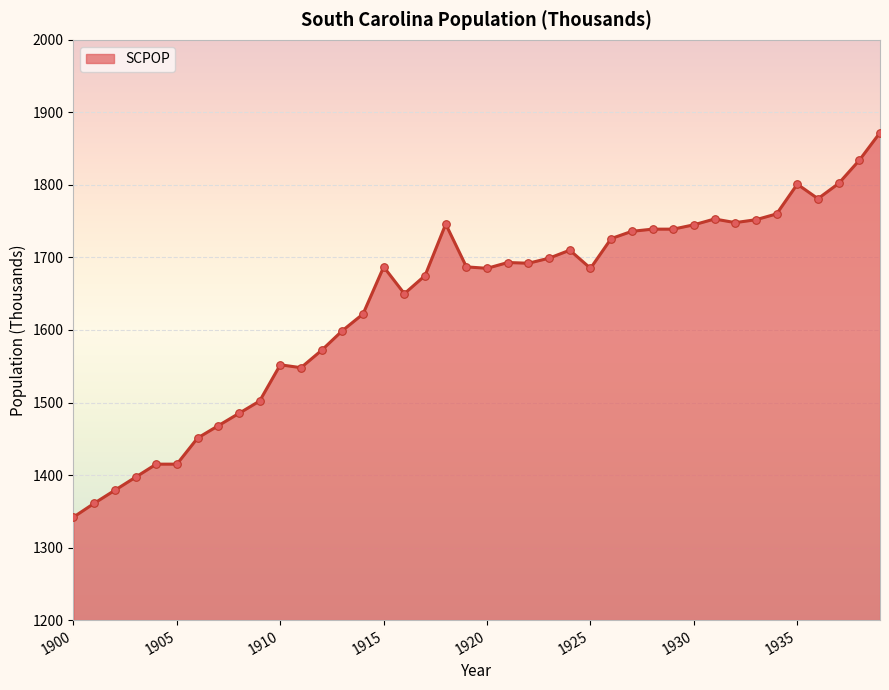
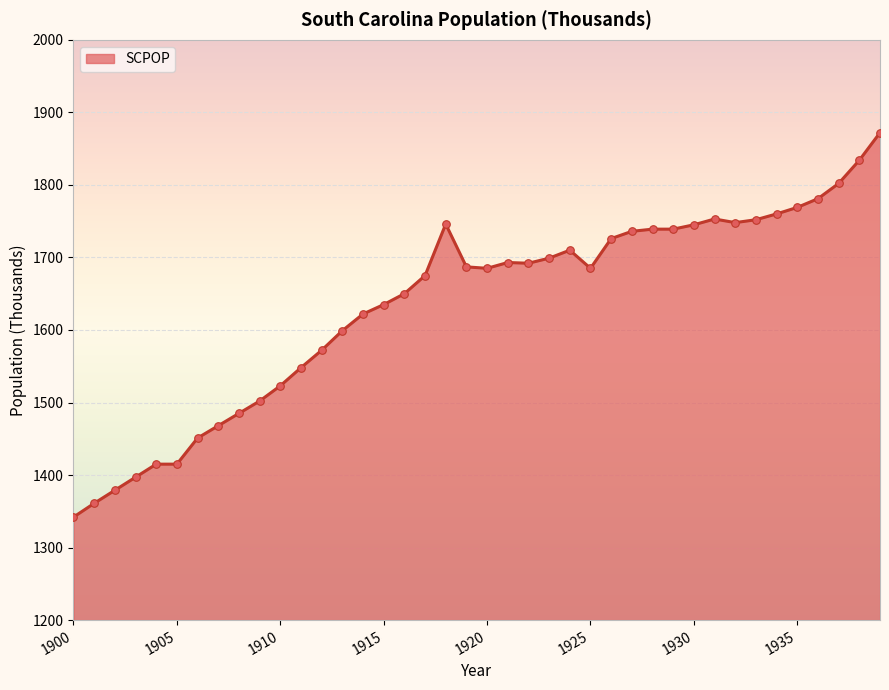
  {
    "1900": 1340,
    "1905": 1420,
-   "1910": 1550,
-   "1915": 1690,
+   "1910": 1520,
+   "1915": 1640,
    "1920": 1690,
    "1925": 1690,
    "1930": 1750,
-   "1935": 1800
+   "1935": 1770
  }
